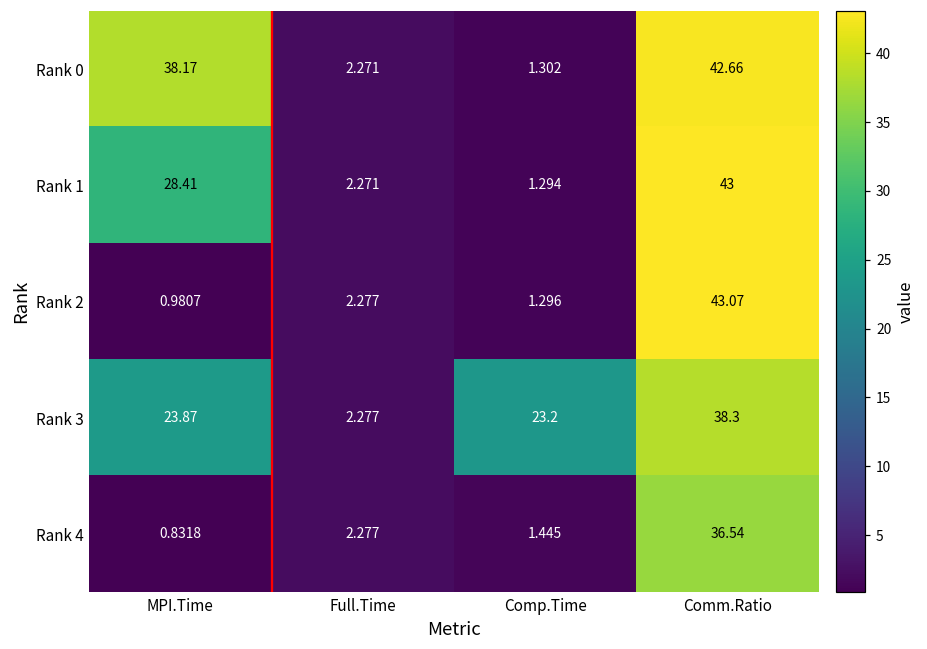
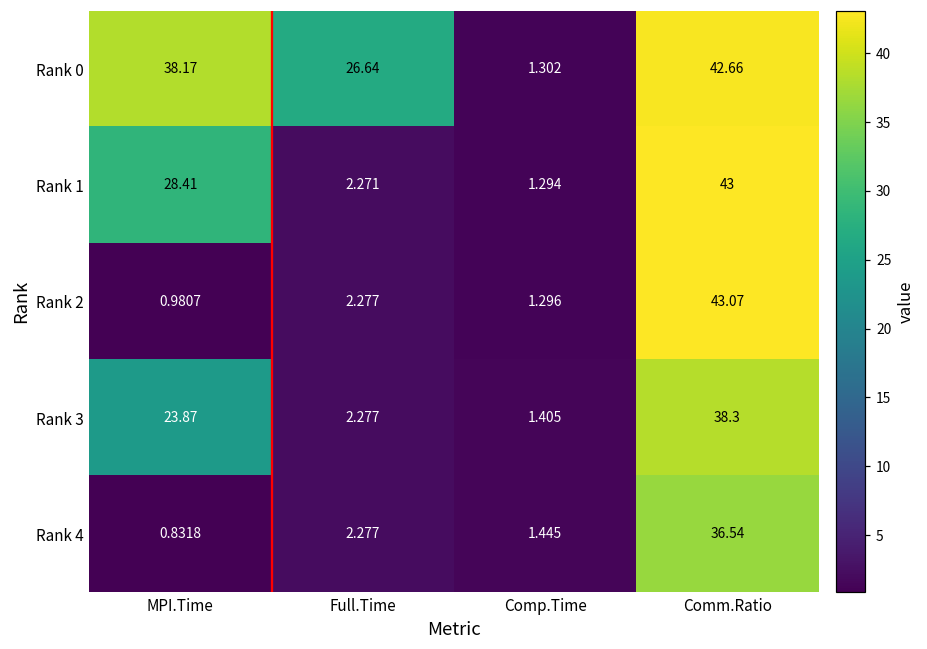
  {
    "Rank 0": {
      "MPI.Time": 38.17,
-     "Full.Time": 2.271,
+     "Full.Time": 26.64,
      "Comp.Time": 1.302,
      "Comm.Ratio": 42.66
    },
    "Rank 1": {
      "MPI.Time": 28.41,
      "Full.Time": 2.271,
      "Comp.Time": 1.294,
      "Comm.Ratio": 43
    },
    "Rank 2": {
      "MPI.Time": 0.9807,
      "Full.Time": 2.277,
      "Comp.Time": 1.296,
      "Comm.Ratio": 43.07
    },
    "Rank 3": {
      "MPI.Time": 23.87,
      "Full.Time": 2.277,
-     "Comp.Time": 23.2,
+     "Comp.Time": 1.405,
      "Comm.Ratio": 38.3
    },
    "Rank 4": {
      "MPI.Time": 0.8318,
      "Full.Time": 2.277,
      "Comp.Time": 1.445,
      "Comm.Ratio": 36.54
    }
  }
